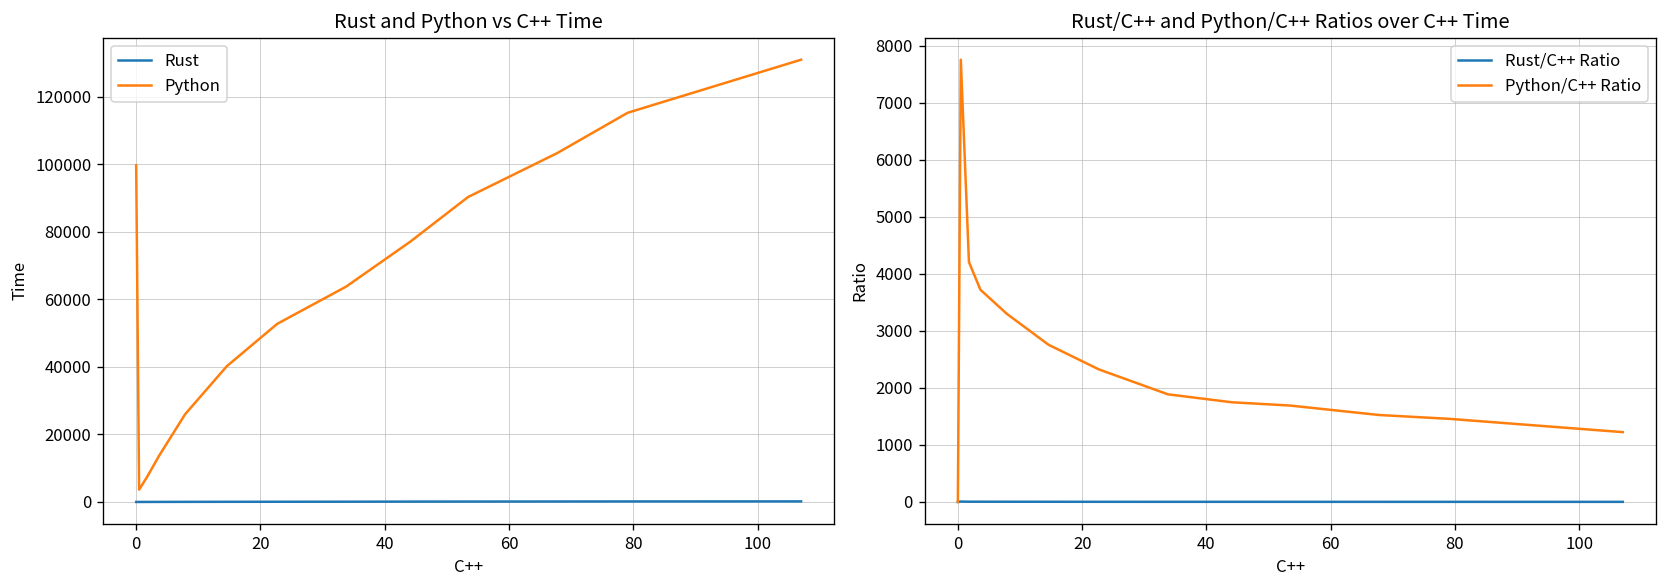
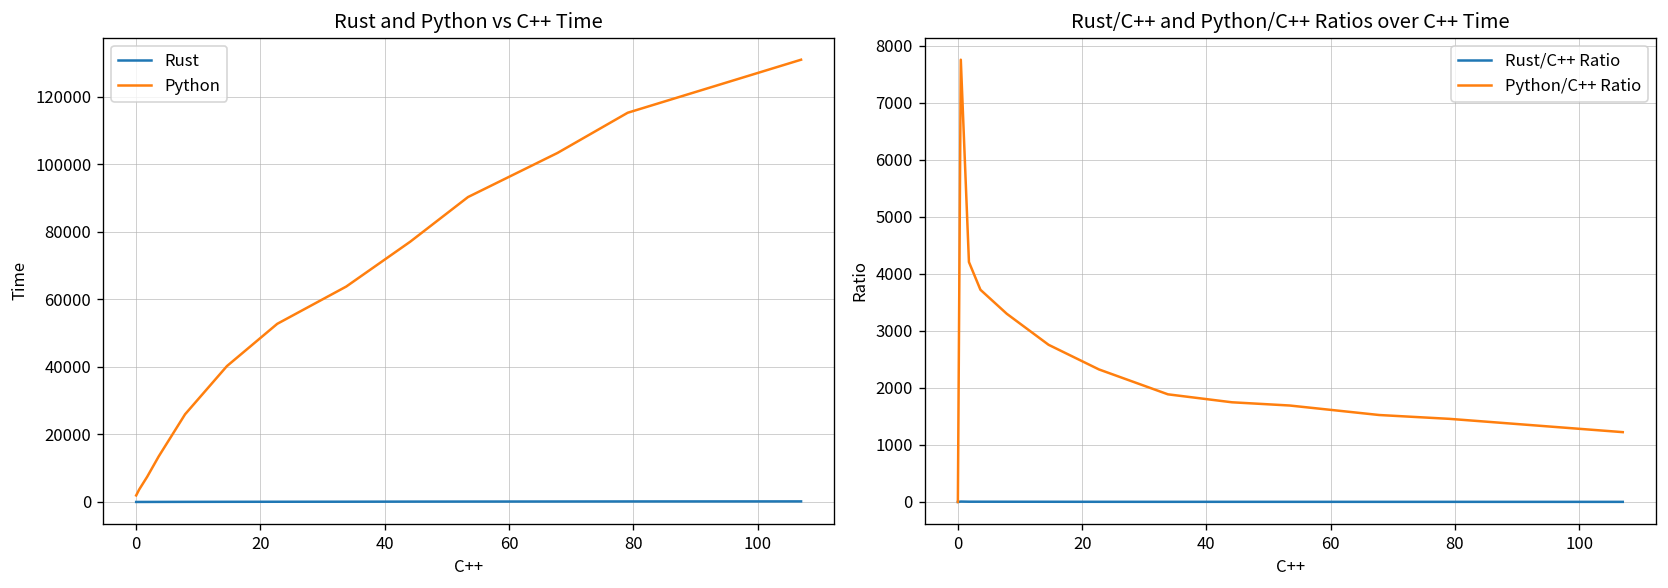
  {
    "Rust and Python vs C++ Time": {
      "Rust": {
        "0": 0
      },
      "Python": {
-       "0": 100000
+       "0": 2000
      }
    }
  }
